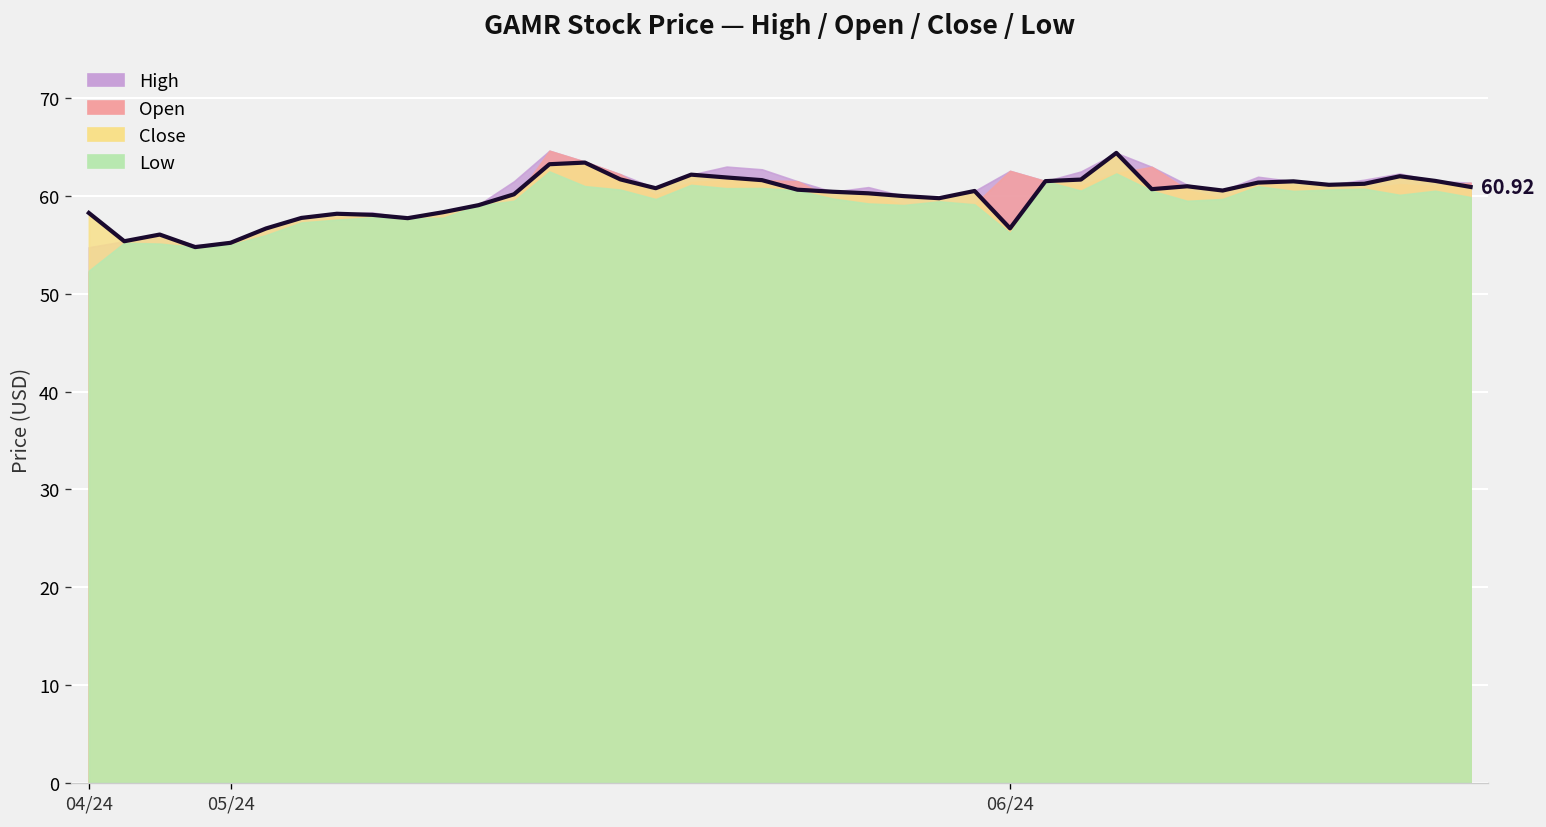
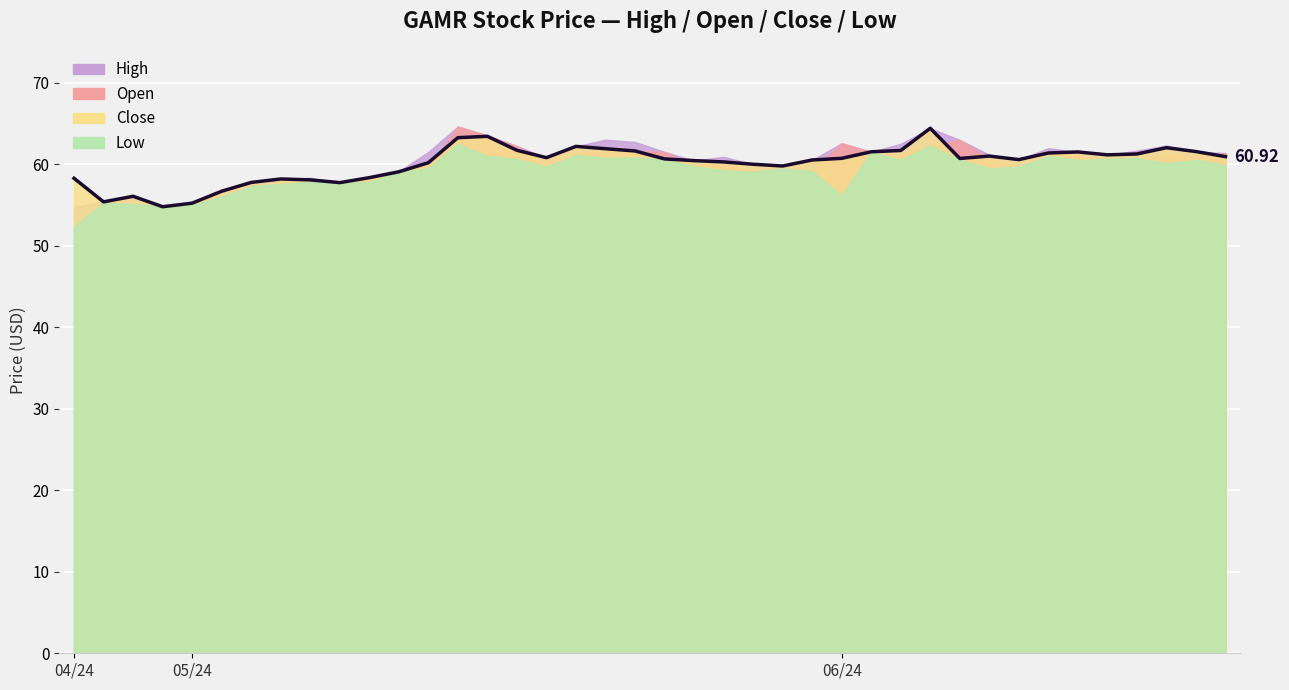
  {
    "High": {
      "04/24": 55
    },
    "Close": {
      "04/24": 58,
-     "06/24": 57
+     "06/24": 61
    },
    "Low": {
      "06/24": 56
    }
  }
